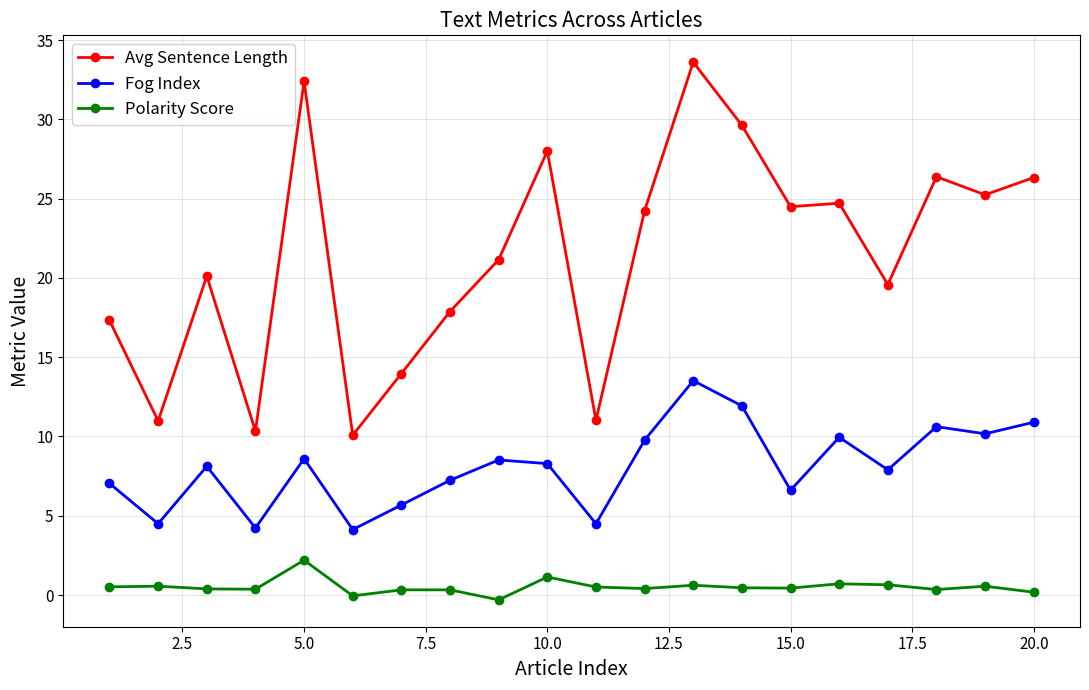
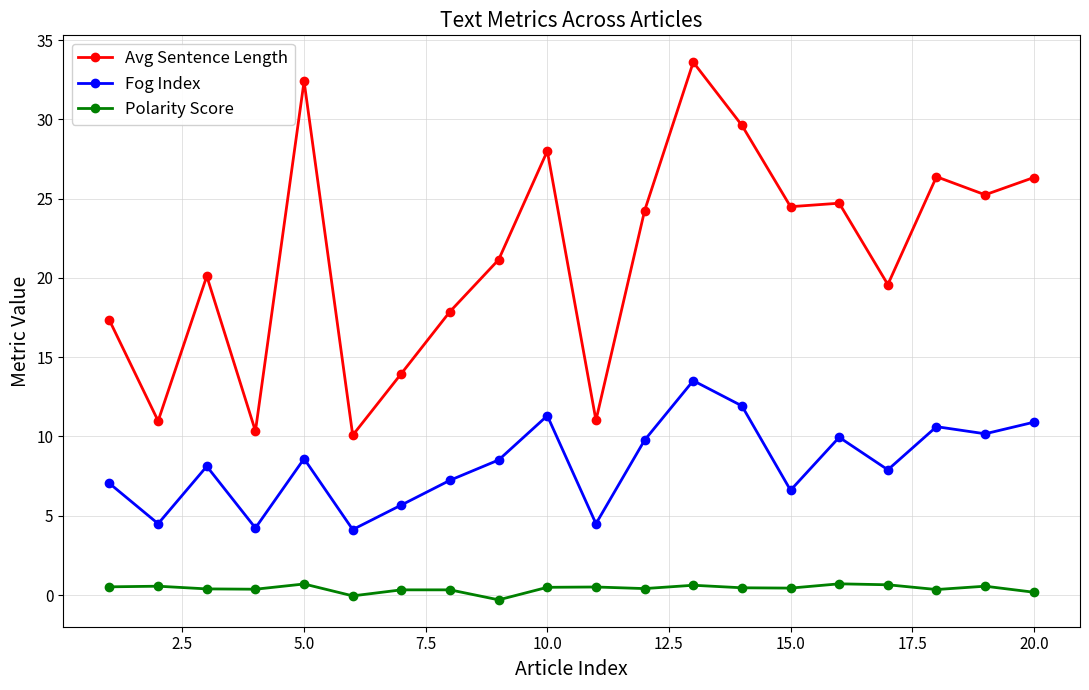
  {
    "Avg Sentence Length": {
      "5.0": 32.4,
      "10.0": 28.0,
      "15.0": 24.5,
      "20.0": 26.3
    },
    "Fog Index": {
      "5.0": 8.6,
-     "10.0": 8.3,
+     "10.0": 11.3,
      "15.0": 6.6,
      "20.0": 10.9
    },
    "Polarity Score": {
-     "5.0": 2.2,
-     "10.0": 1.1,
+     "5.0": 0.7,
+     "10.0": 0.5,
      "15.0": 0.4,
      "20.0": 0.2
    }
  }
